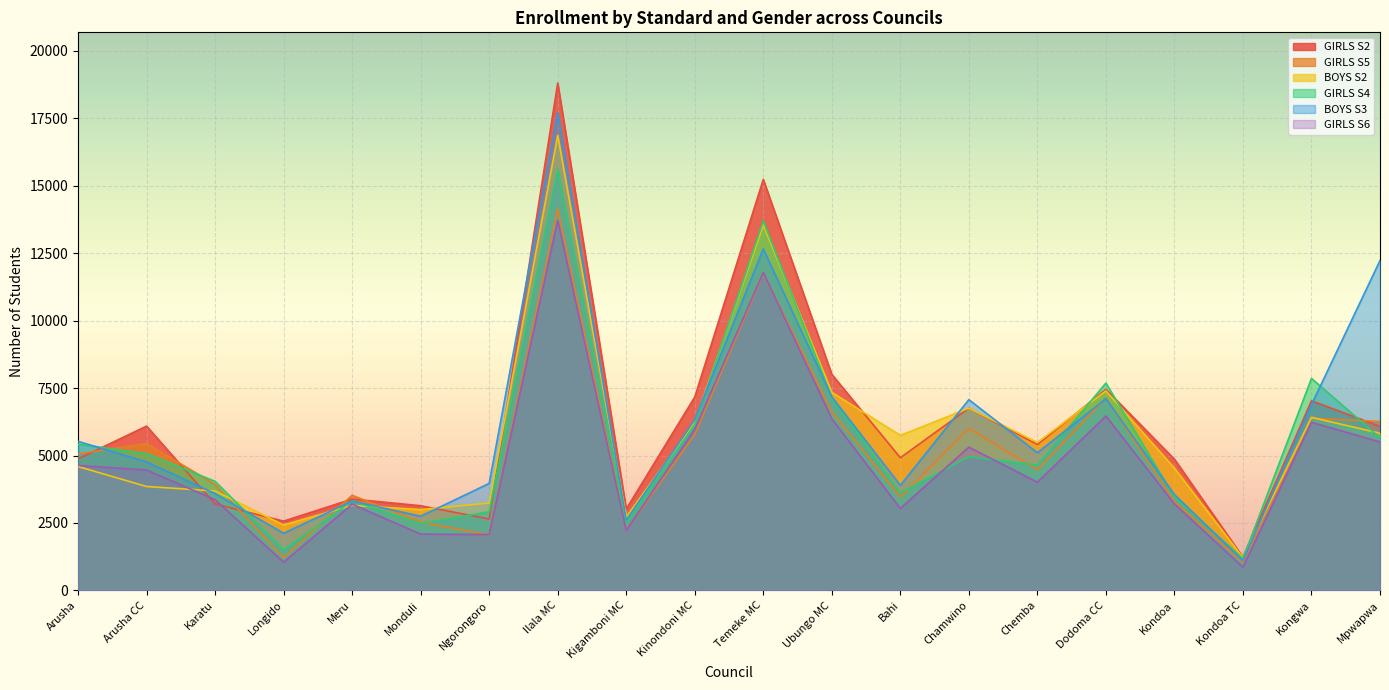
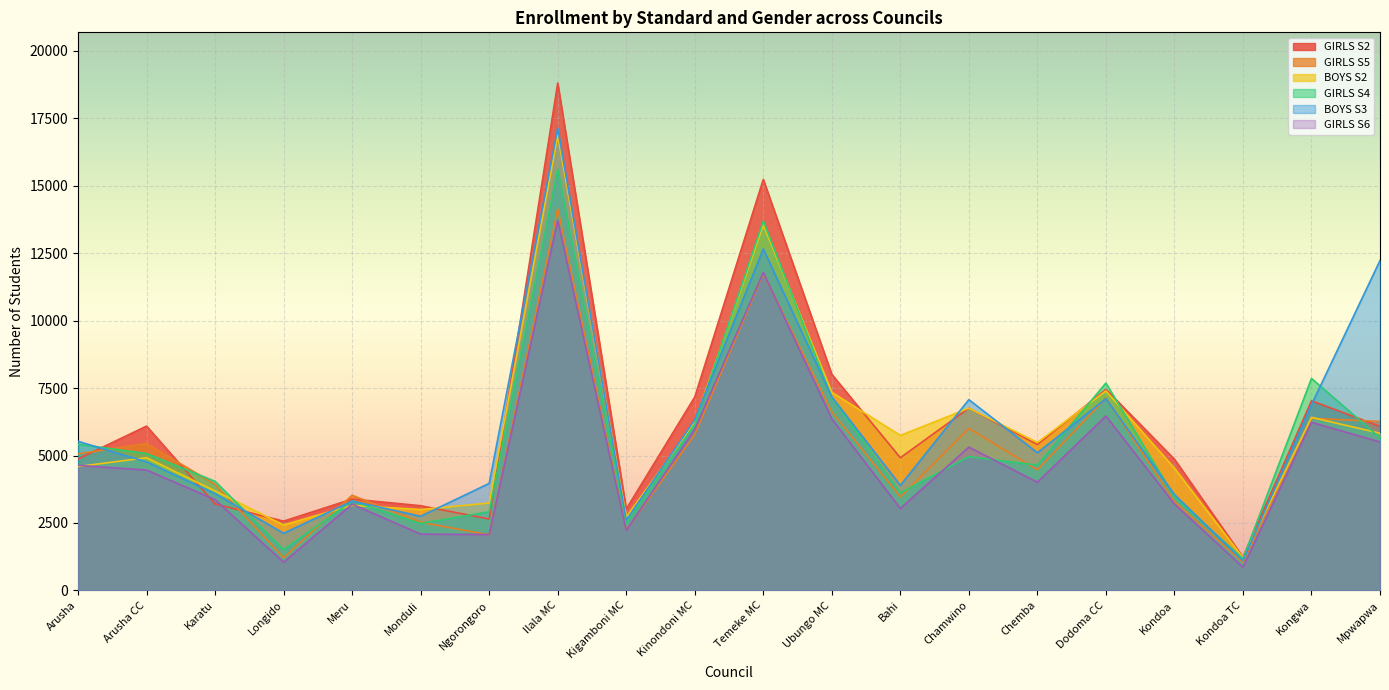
  {
    "BOYS S2": {
-     "Arusha CC": 3900,
+     "Arusha CC": 4900,
      "Karatu": 3700,
      "Longido": 2400,
      "Monduli": 3000,
      "Ngorongoro": 3200,
      "Ilala MC": 16900,
      "Kigamboni MC": 2700,
      "Temeke MC": 13500,
      "Ubungo MC": 7300,
      "Bahi": 5700,
      "Kondoa": 4500,
      "Mpwapwa": 5800
    },
    "GIRLS S4": {
      "Arusha": 5400,
      "Arusha CC": 5100,
      "Karatu": 4000,
      "Longido": 1500,
      "Ngorongoro": 2900,
      "Ilala MC": 15600,
      "Kigamboni MC": 2500,
      "Temeke MC": 13700,
      "Bahi": 3600,
      "Chamwino": 5000,
      "Chemba": 4600,
      "Dodoma CC": 7700,
      "Kongwa": 7900,
      "Mpwapwa": 5700
    },
    "BOYS S3": {
      "Arusha": 5500,
      "Arusha CC": 4800,
      "Karatu": 3600,
      "Longido": 2100,
      "Monduli": 2800,
      "Ngorongoro": 4000,
-     "Ilala MC": 17700,
+     "Ilala MC": 17100,
      "Kigamboni MC": 2600,
      "Temeke MC": 12700,
      "Bahi": 3900,
      "Chamwino": 7100,
      "Chemba": 5100,
      "Kongwa": 6900,
      "Mpwapwa": 12200
    },
    "GIRLS S6": {
      "Arusha CC": 4500,
      "Karatu": 3400,
      "Longido": 1000,
      "Monduli": 2100,
      "Ilala MC": 13700,
      "Kinondoni MC": 6000,
      "Ubungo MC": 6400,
      "Bahi": 3000,
      "Chamwino": 5300,
      "Chemba": 4000,
      "Dodoma CC": 6500,
      "Kondoa": 3200,
      "Kondoa TC": 900,
      "Kongwa": 6200,
      "Mpwapwa": 5500
    }
  }
